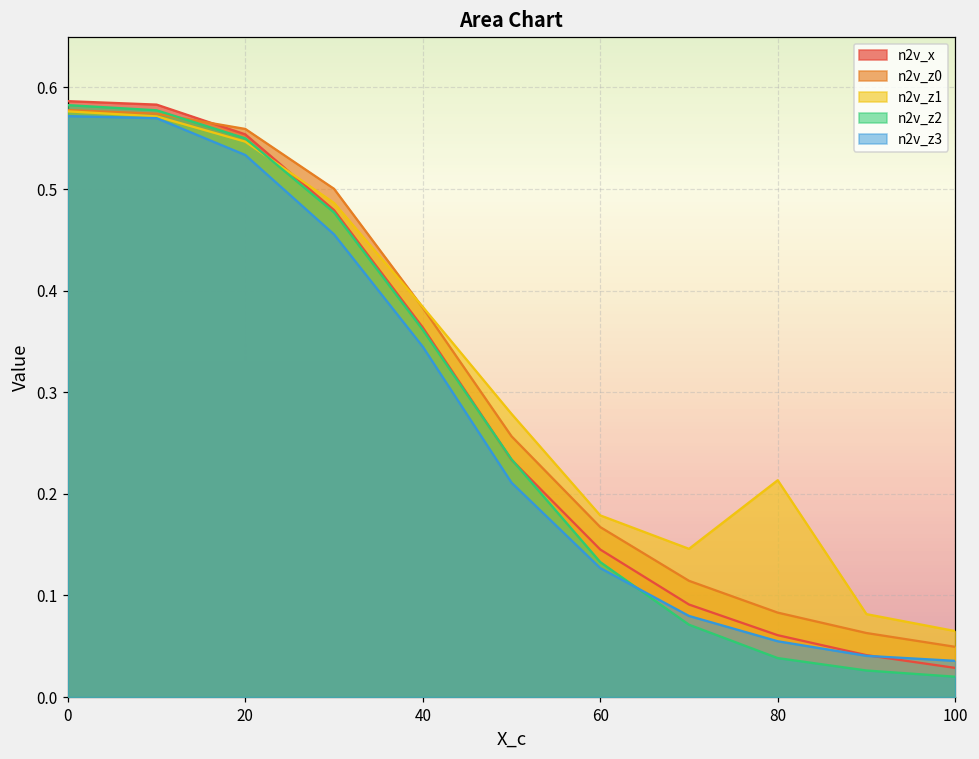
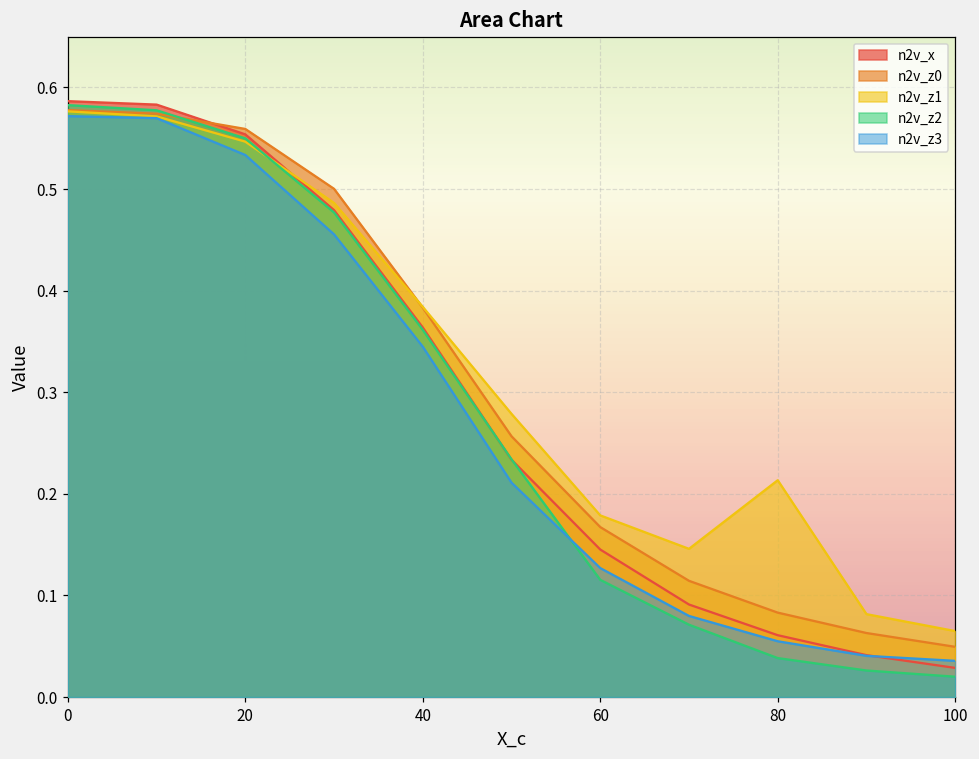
  {
    "n2v_z1": {
      "20": 0.55,
      "60": 0.18,
      "80": 0.21,
      "100": 0.06
    },
    "n2v_z2": {
      "0": 0.58,
      "20": 0.55,
-     "60": 0.13,
+     "60": 0.12,
      "80": 0.04,
      "100": 0.02
    },
    "n2v_z3": {
      "0": 0.57,
      "20": 0.53,
      "40": 0.34,
      "60": 0.13,
      "80": 0.05,
      "100": 0.04
    }
  }
